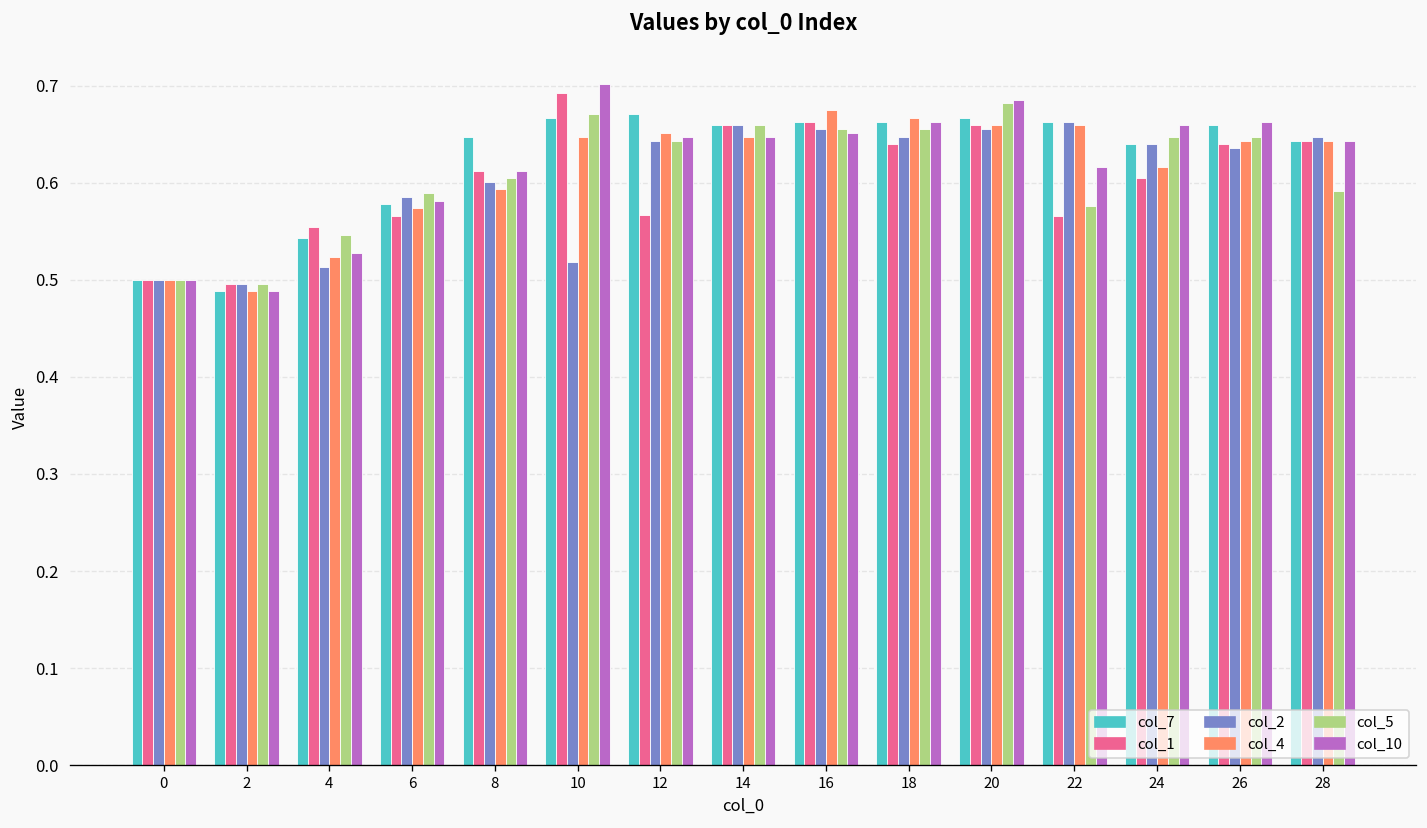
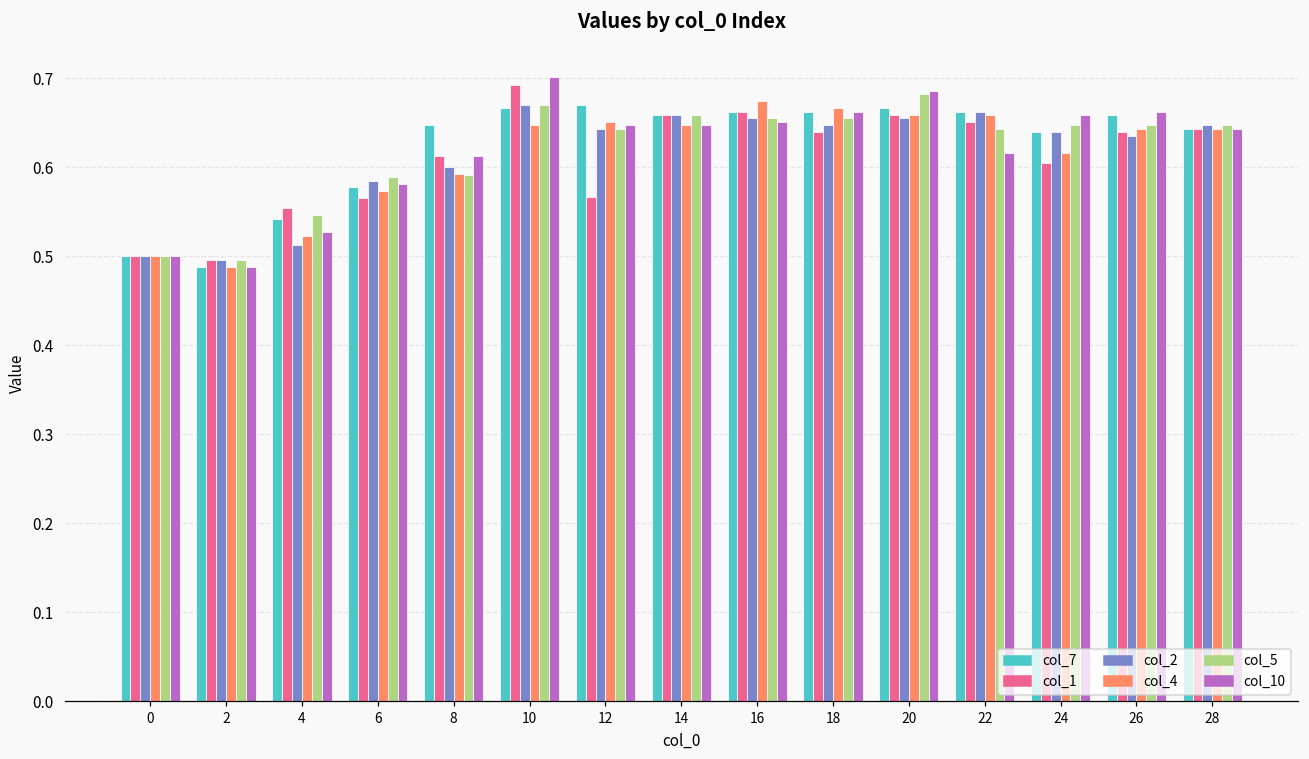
  {
    "col_7": {
      "0": 0.50,
      "2": 0.49,
      "4": 0.54,
      "6": 0.58,
      "8": 0.65,
      "10": 0.67,
      "12": 0.67,
      "14": 0.66,
      "16": 0.66,
      "18": 0.66,
      "20": 0.67,
      "22": 0.66,
      "24": 0.64,
      "26": 0.66,
      "28": 0.64
    },
    "col_1": {
      "0": 0.50,
      "2": 0.50,
      "4": 0.55,
      "6": 0.57,
      "8": 0.61,
      "10": 0.69,
      "12": 0.57,
      "14": 0.66,
      "16": 0.66,
      "18": 0.64,
      "20": 0.66,
-     "22": 0.57,
+     "22": 0.65,
      "24": 0.60,
      "26": 0.64,
      "28": 0.64
    },
    "col_2": {
      "0": 0.50,
      "2": 0.50,
      "4": 0.51,
      "6": 0.59,
      "8": 0.60,
-     "10": 0.52,
+     "10": 0.67,
      "12": 0.64,
      "14": 0.66,
      "16": 0.66,
      "18": 0.65,
      "20": 0.66,
      "22": 0.66,
      "24": 0.64,
      "26": 0.64,
      "28": 0.65
    },
    "col_4": {
      "0": 0.50,
      "2": 0.49,
      "4": 0.52,
      "6": 0.57,
      "8": 0.59,
      "10": 0.65,
      "12": 0.65,
      "14": 0.65,
      "16": 0.67,
      "18": 0.67,
      "20": 0.66,
      "22": 0.66,
      "24": 0.62,
      "26": 0.64,
      "28": 0.64
    },
    "col_5": {
      "0": 0.50,
      "2": 0.50,
      "4": 0.55,
      "6": 0.59,
-     "8": 0.60,
+     "8": 0.59,
      "10": 0.67,
      "12": 0.64,
      "14": 0.66,
      "16": 0.66,
      "18": 0.66,
      "20": 0.68,
-     "22": 0.58,
+     "22": 0.64,
      "24": 0.65,
      "26": 0.65,
-     "28": 0.59
+     "28": 0.65
    },
    "col_10": {
      "0": 0.50,
      "2": 0.49,
      "4": 0.53,
      "6": 0.58,
      "8": 0.61,
      "10": 0.70,
      "12": 0.65,
      "14": 0.65,
      "16": 0.65,
      "18": 0.66,
      "20": 0.69,
      "22": 0.62,
      "24": 0.66,
      "26": 0.66,
      "28": 0.64
    }
  }
